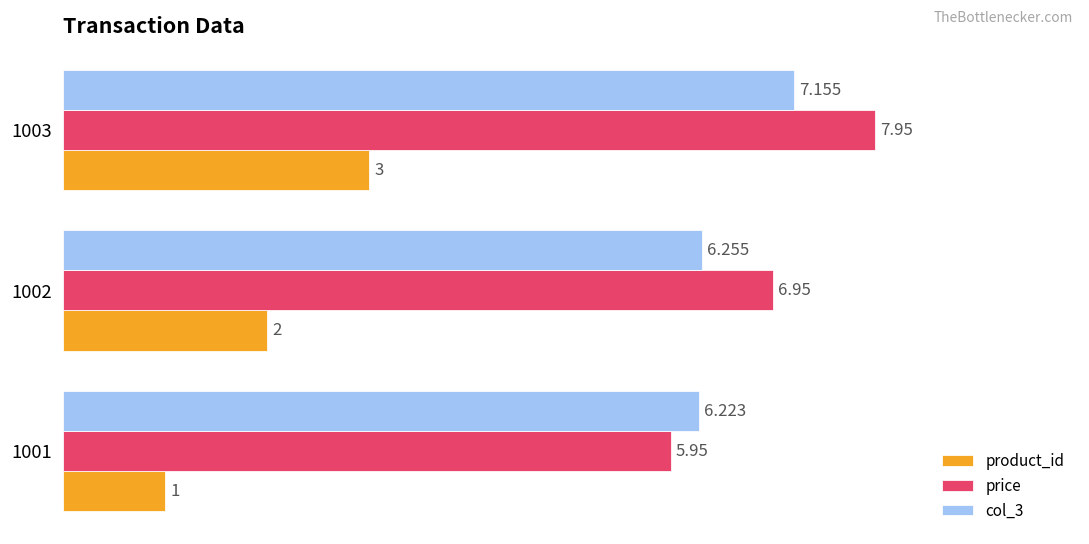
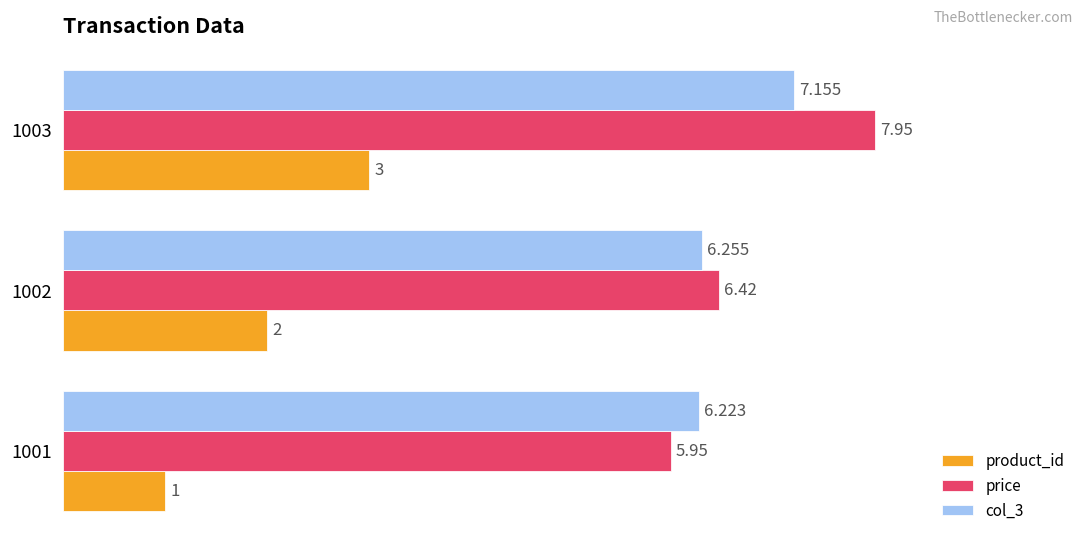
  {
    "product_id": {
      "1003": 3,
      "1002": 2,
      "1001": 1
    },
    "price": {
      "1003": 7.95,
-     "1002": 6.95,
+     "1002": 6.42,
      "1001": 5.95
    },
    "col_3": {
      "1003": 7.155,
      "1002": 6.255,
      "1001": 6.223
    }
  }
